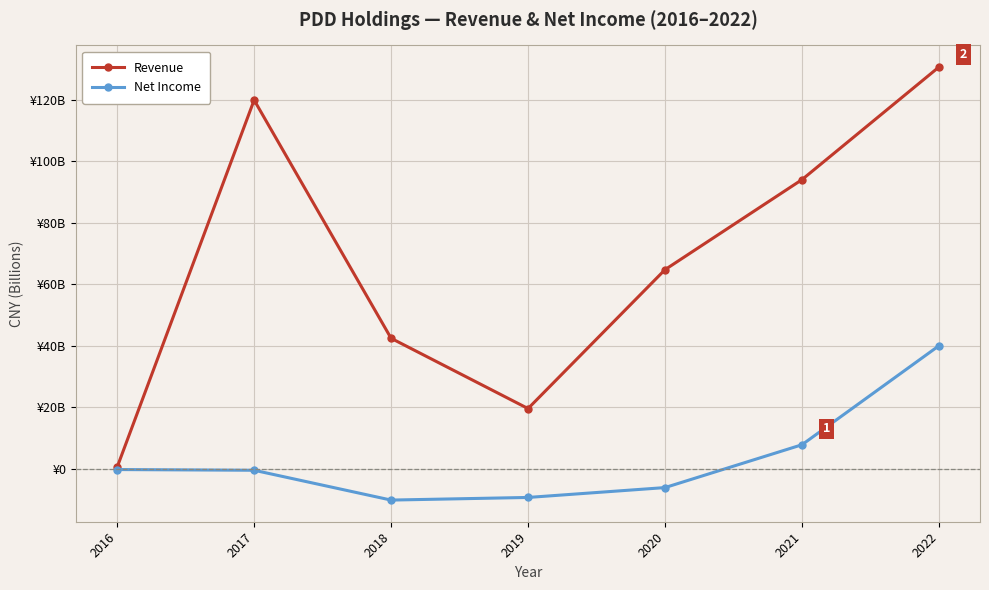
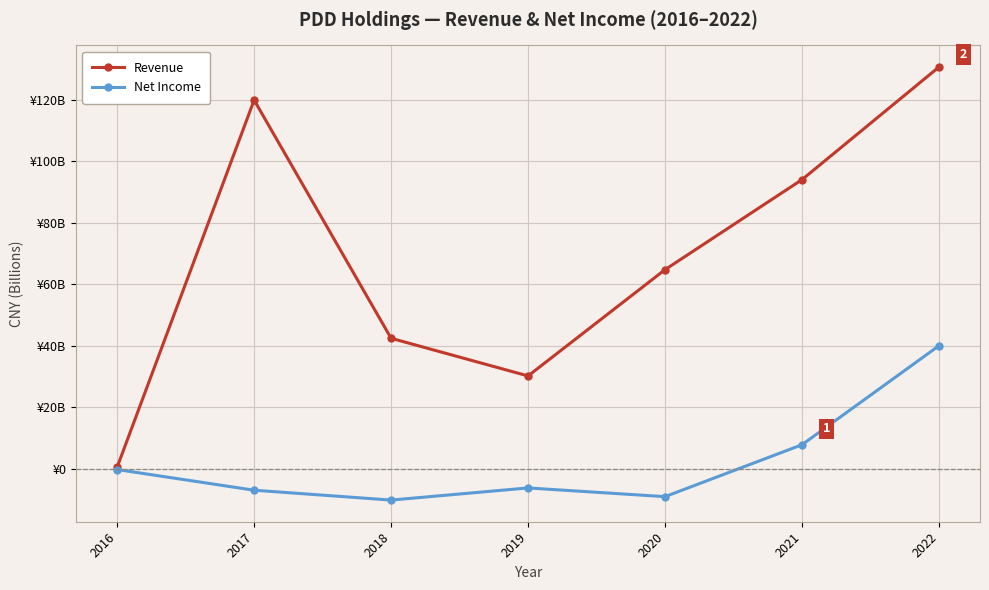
  {
    "Revenue": {
      "2017": "¥120000000000",
      "2018": "¥42000000000",
-     "2019": "¥20000000000",
+     "2019": "¥30000000000",
      "2020": "¥65000000000",
      "2021": "¥94000000000"
    },
    "Net Income": {
-     "2017": "¥-1000000000",
+     "2017": "¥-7000000000",
      "2018": "¥-10000000000",
-     "2019": "¥-9000000000",
-     "2020": "¥-6000000000",
+     "2019": "¥-6000000000",
+     "2020": "¥-9000000000",
      "2022": "¥40000000000"
    }
  }
